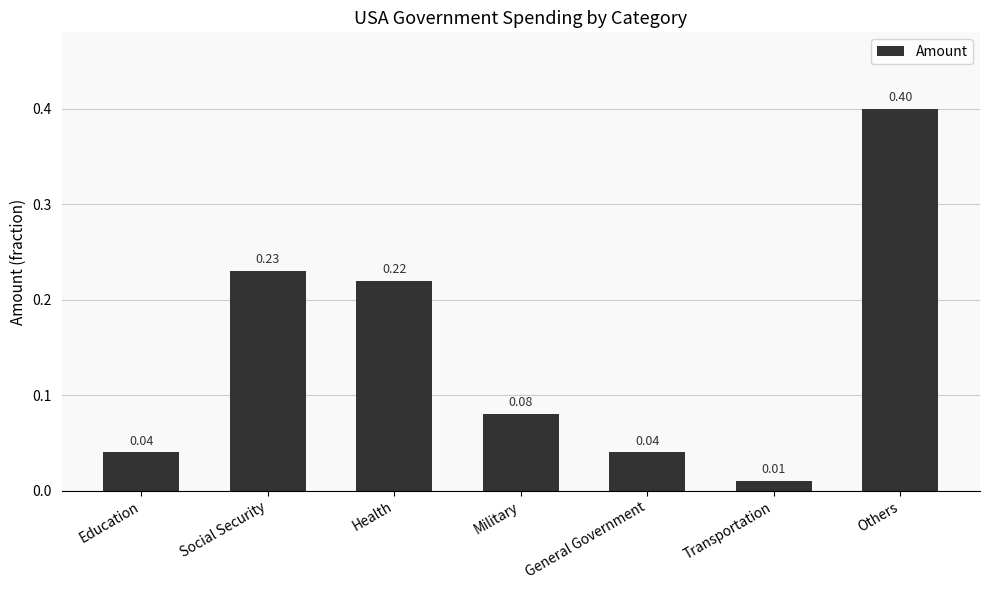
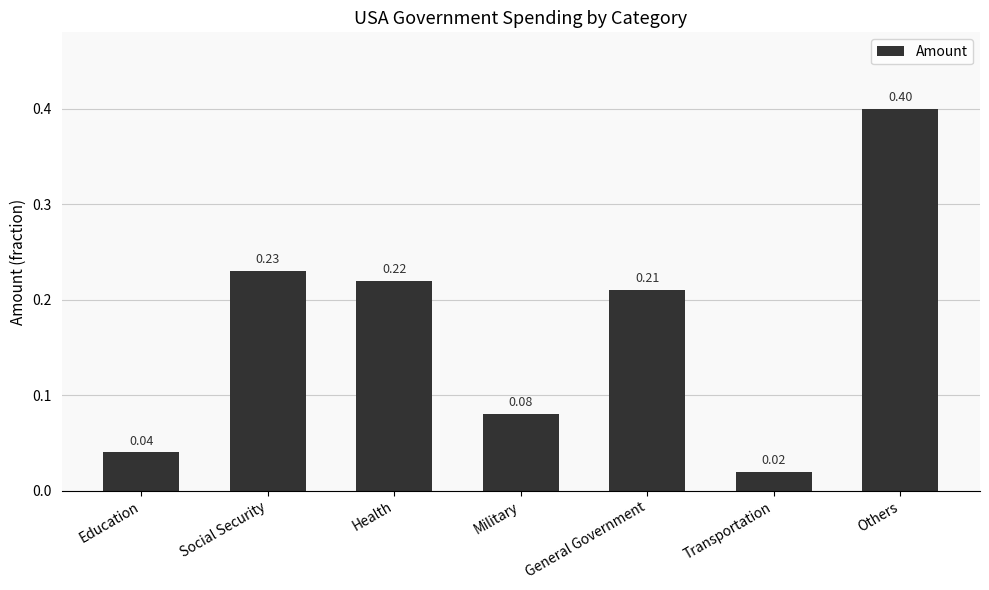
  {
    "Education": 0.04,
    "Social Security": 0.23,
    "Health": 0.22,
    "Military": 0.08,
-   "General Government": 0.04,
-   "Transportation": 0.01,
+   "General Government": 0.21,
+   "Transportation": 0.02,
    "Others": 0.40
  }
